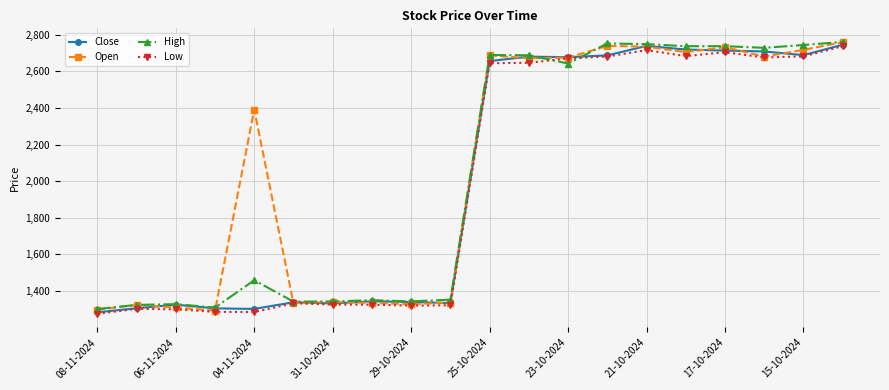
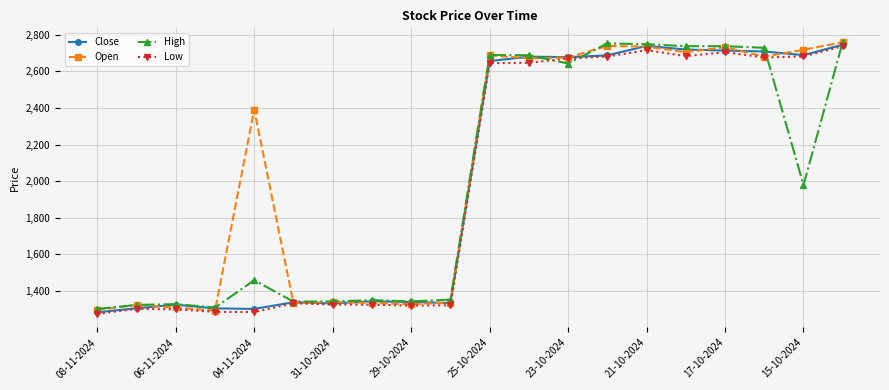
  {
    "Close": {
      "04-11-2024": "1,300"
    },
    "Open": {
      "04-11-2024": "2,390",
      "15-10-2024": "2,720"
    },
    "High": {
      "04-11-2024": "1,460",
      "23-10-2024": "2,640",
-     "15-10-2024": "2,740"
+     "15-10-2024": "1,980"
    },
    "Low": {
      "04-11-2024": "1,290",
      "21-10-2024": "2,720"
    }
  }
